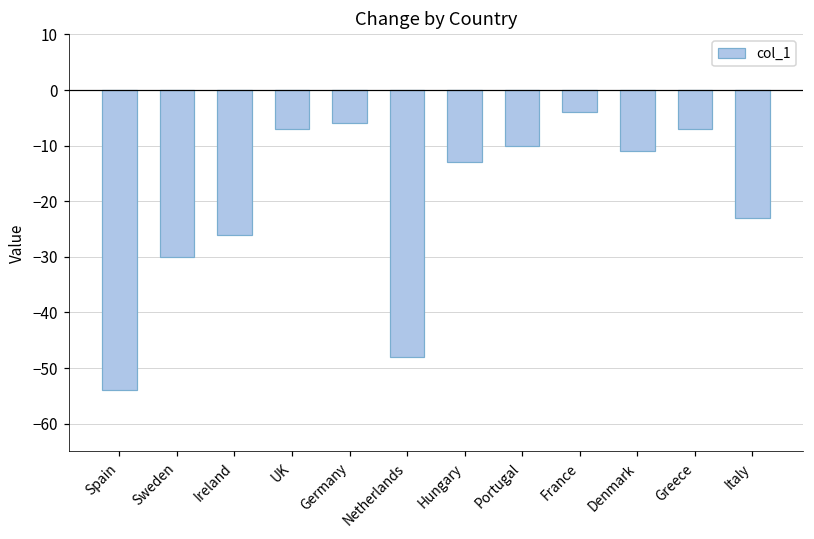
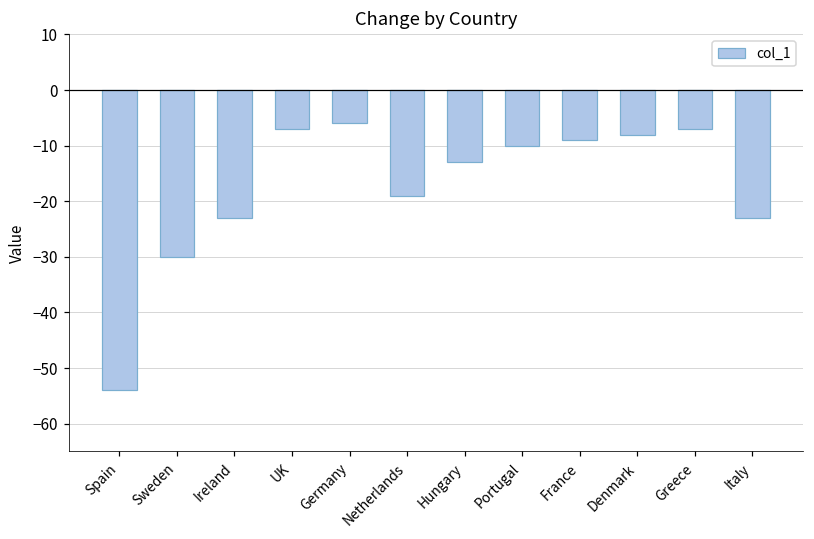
  {
    "Spain": -54,
    "Sweden": -30,
-   "Ireland": -26,
+   "Ireland": -23,
    "UK": -7,
    "Germany": -6,
-   "Netherlands": -48,
+   "Netherlands": -19,
    "Hungary": -13,
    "Portugal": -10,
-   "France": -4,
-   "Denmark": -11,
+   "France": -9,
+   "Denmark": -8,
    "Greece": -7,
    "Italy": -23
  }
